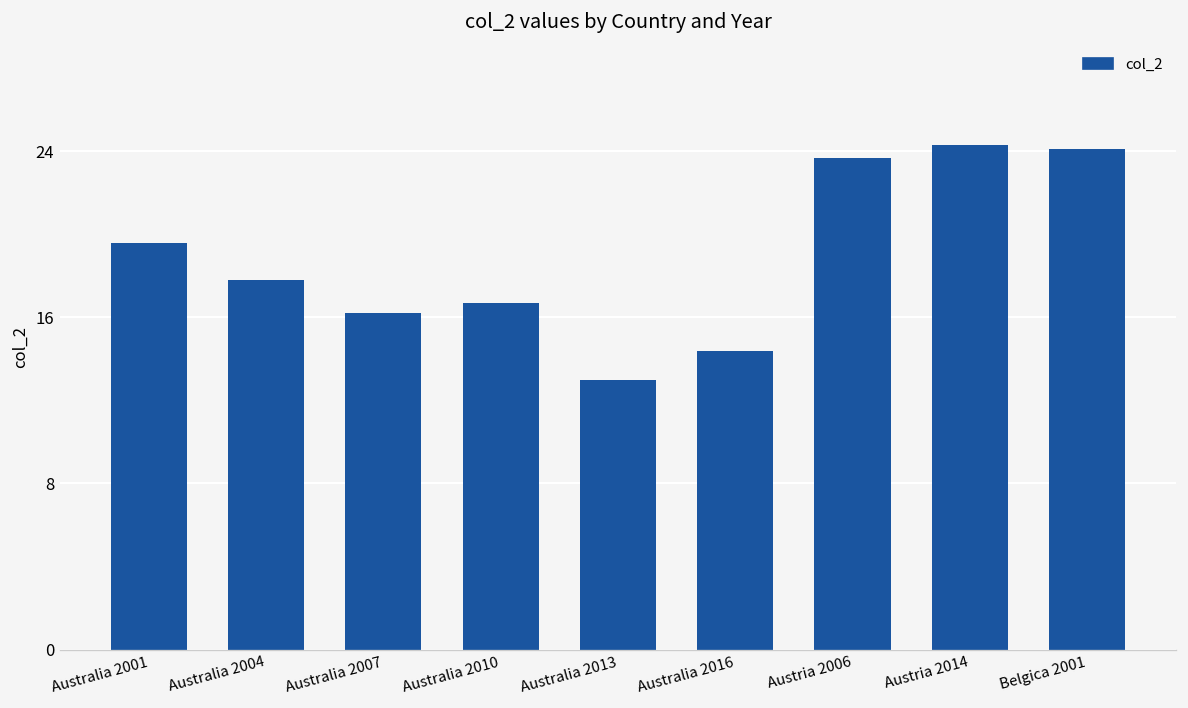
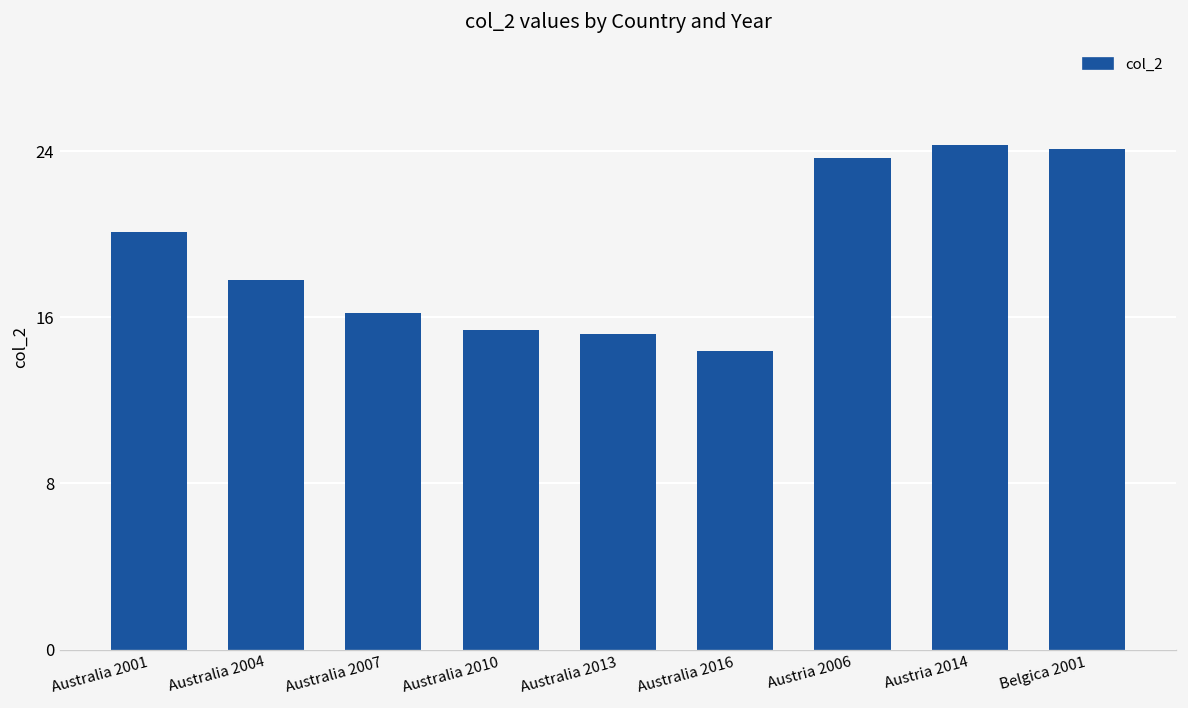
  {
-   "Australia 2001": 19.6,
+   "Australia 2001": 20.1,
    "Australia 2004": 17.8,
    "Australia 2007": 16.2,
-   "Australia 2010": 16.7,
-   "Australia 2013": 13.0,
+   "Australia 2010": 15.4,
+   "Australia 2013": 15.2,
    "Australia 2016": 14.4,
    "Austria 2006": 23.7,
    "Austria 2014": 24.3,
    "Belgica 2001": 24.1
  }
